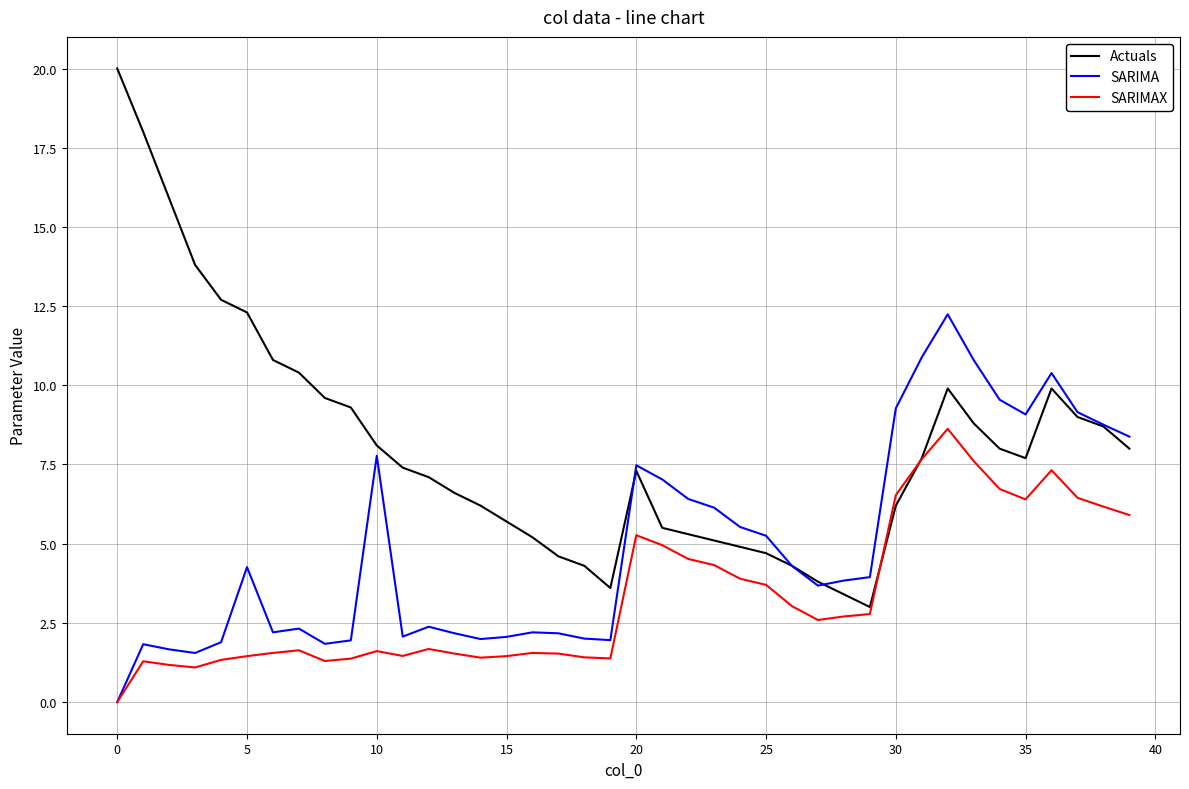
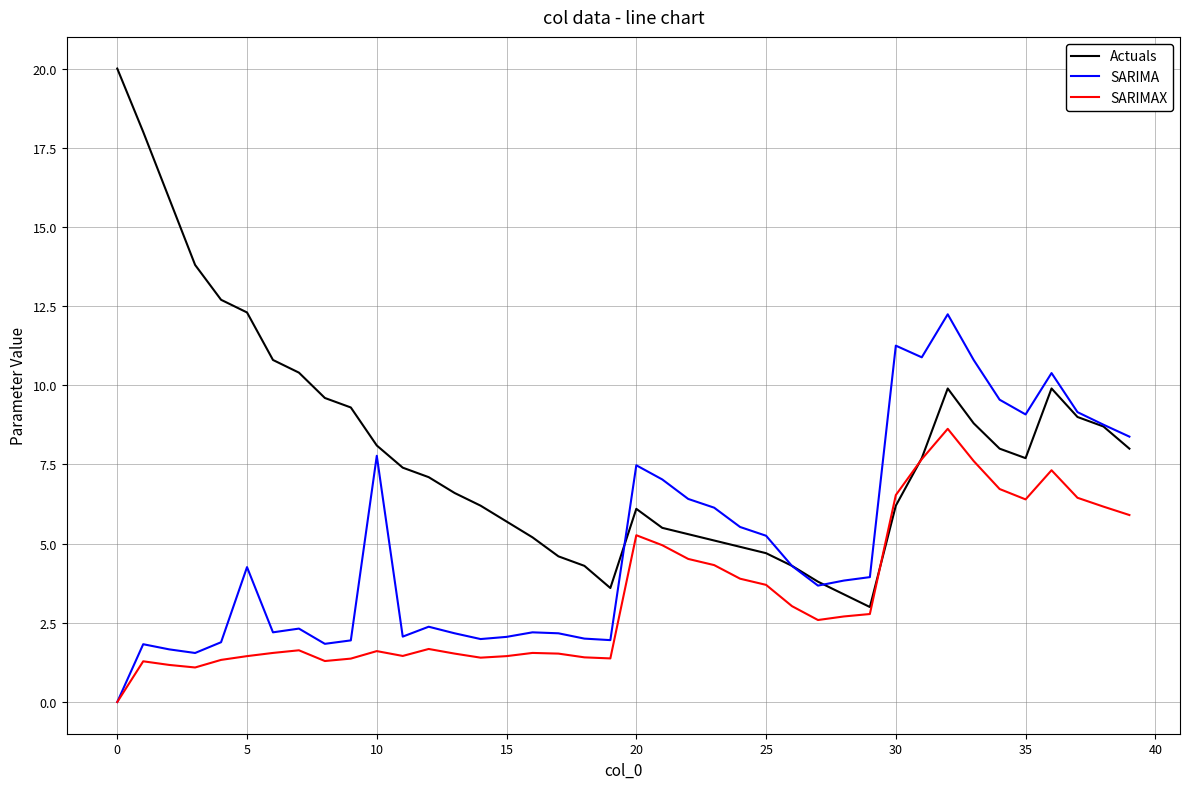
  {
    "Actuals": {
      "0": 20.0,
      "5": 12.3,
      "10": 8.1,
      "15": 5.7,
-     "20": 7.3,
+     "20": 6.1,
      "25": 4.7,
      "30": 6.2,
      "35": 7.7
    },
    "SARIMA": {
      "5": 4.3,
      "10": 7.8,
      "15": 2.1,
      "20": 7.5,
      "25": 5.3,
-     "30": 9.3,
+     "30": 11.3,
      "35": 9.1
    },
    "SARIMAX": {
      "5": 1.4,
      "10": 1.6,
      "15": 1.4,
      "20": 5.3,
      "25": 3.7,
      "30": 6.5,
      "35": 6.4
    }
  }
